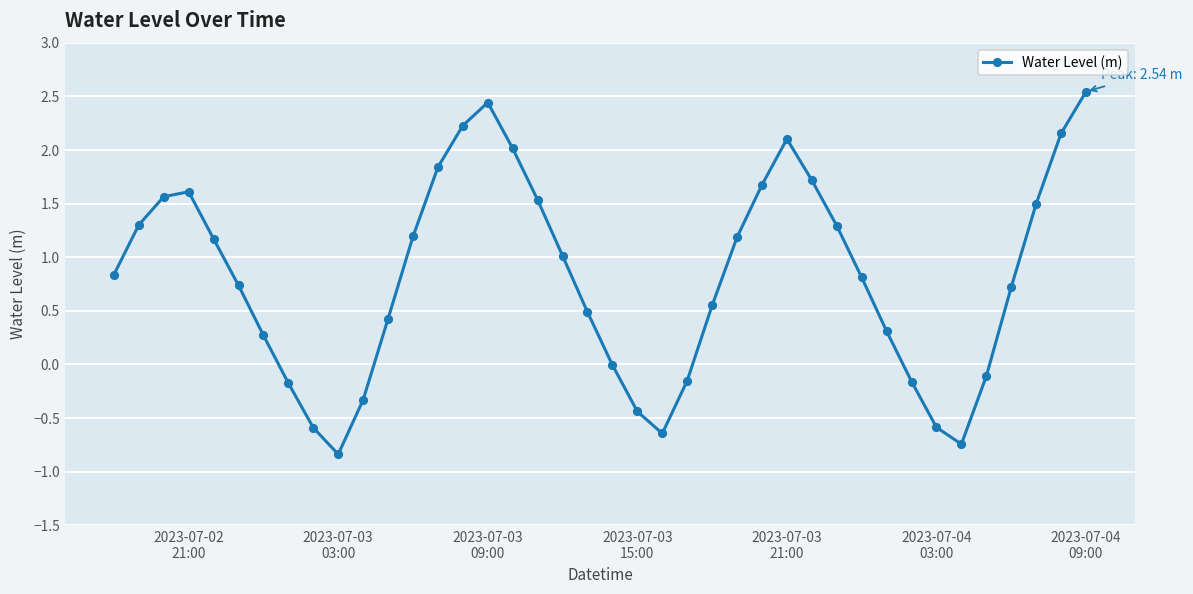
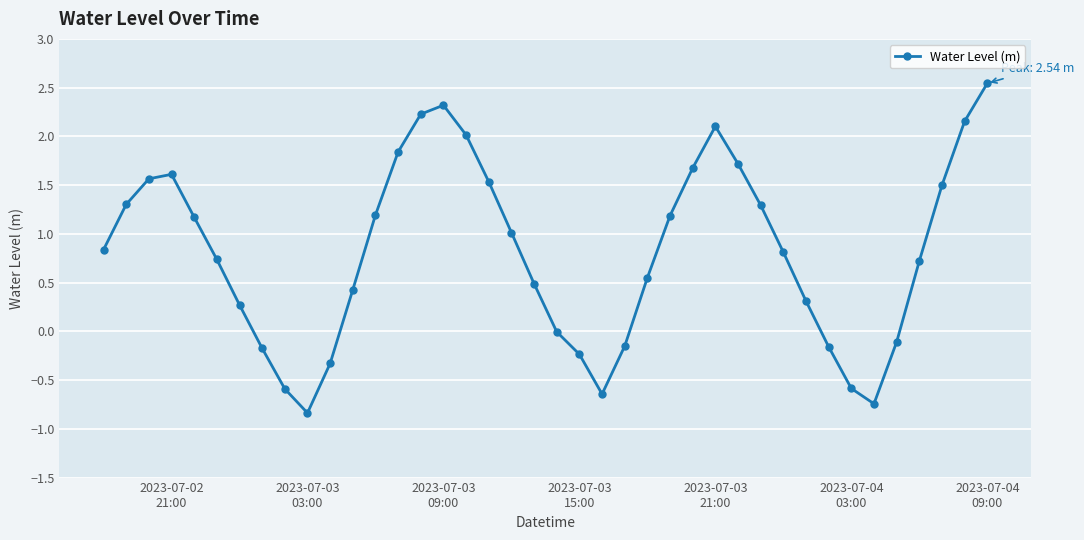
  {
    "2023-07-02 21:00": 1.6,
    "2023-07-03 03:00": -0.8,
-   "2023-07-03 09:00": 2.4,
-   "2023-07-03 15:00": -0.4,
+   "2023-07-03 09:00": 2.3,
+   "2023-07-03 15:00": -0.2,
    "2023-07-03 21:00": 2.1,
    "2023-07-04 03:00": -0.6
  }
